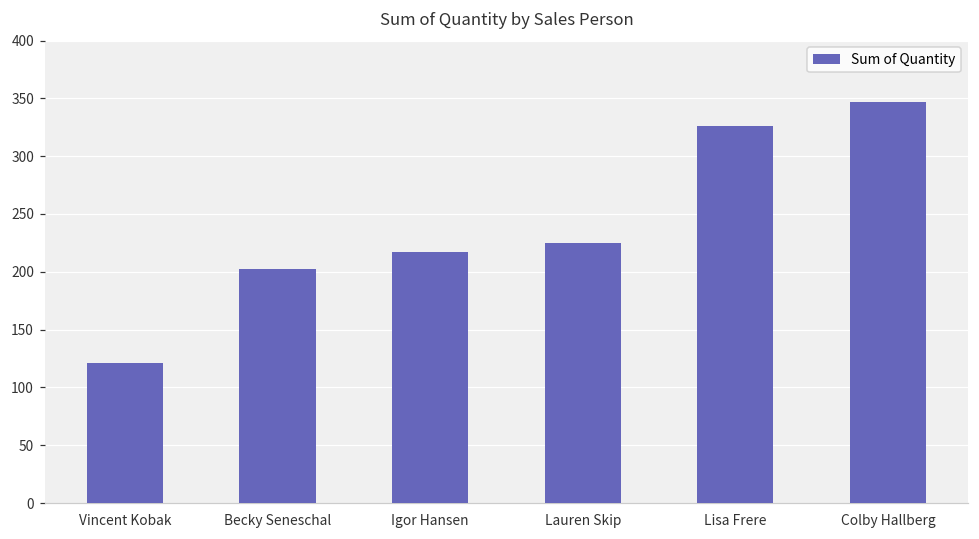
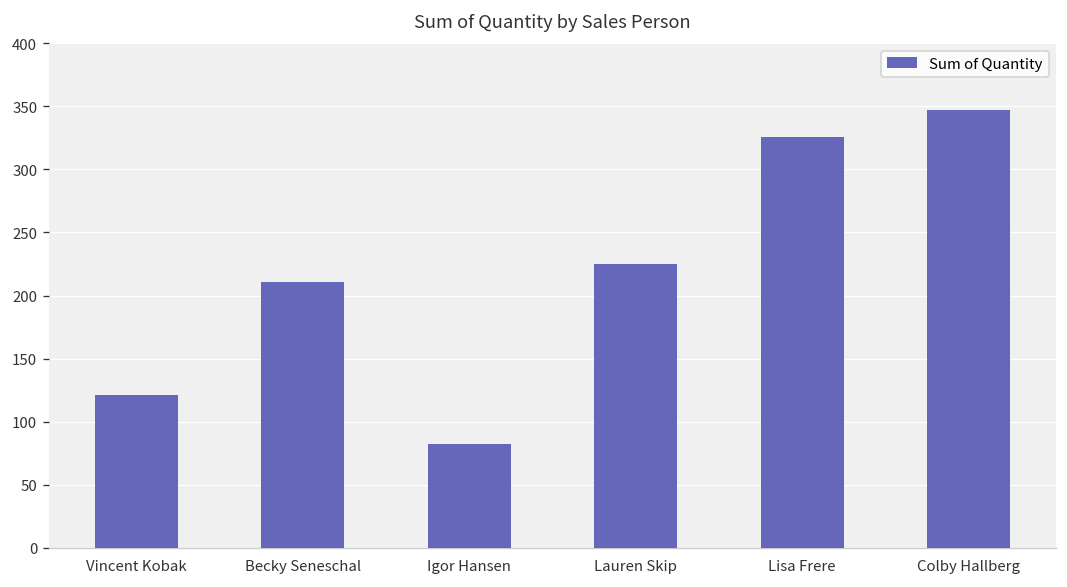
  {
    "Vincent Kobak": 121,
-   "Becky Seneschal": 202,
-   "Igor Hansen": 217,
+   "Becky Seneschal": 211,
+   "Igor Hansen": 82,
    "Lauren Skip": 225,
    "Lisa Frere": 326,
    "Colby Hallberg": 347
  }
